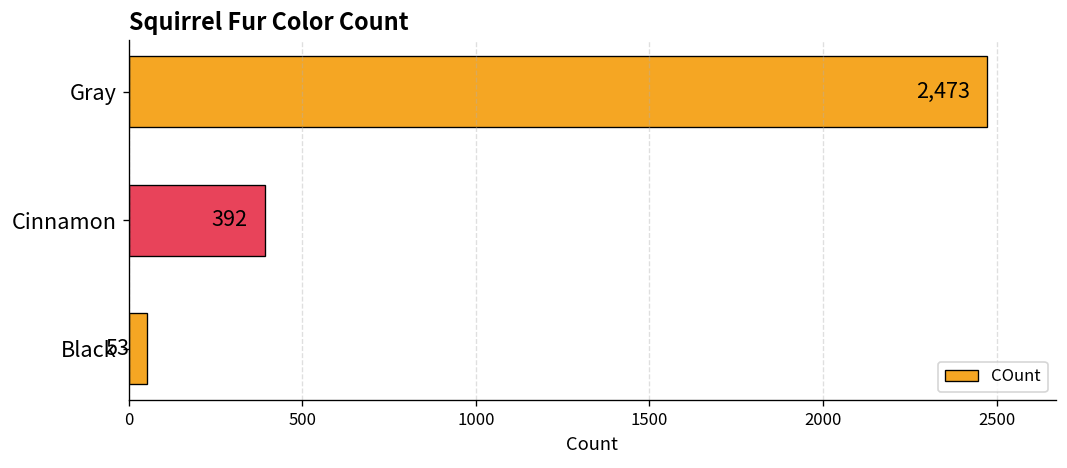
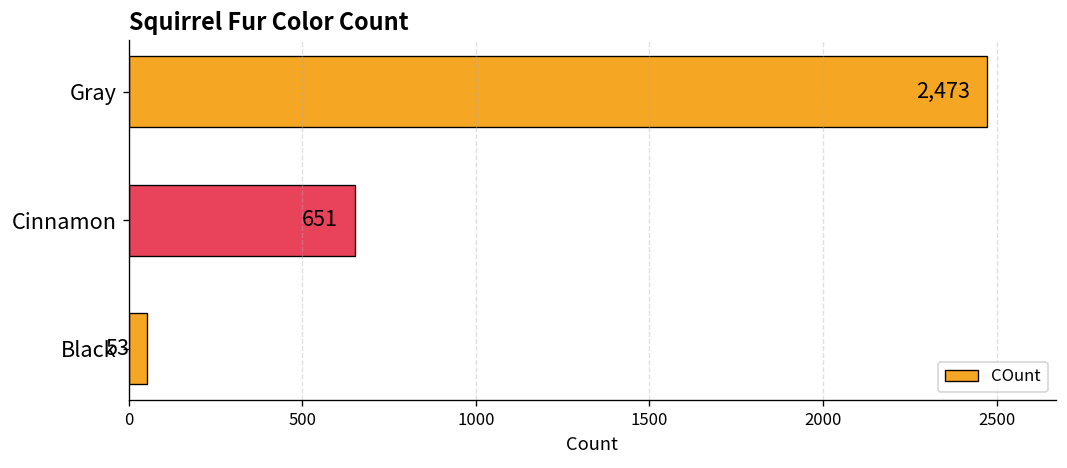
  {
    "Gray": "2,473",
-   "Cinnamon": "392",
+   "Cinnamon": "651",
    "Black": "53"
  }
